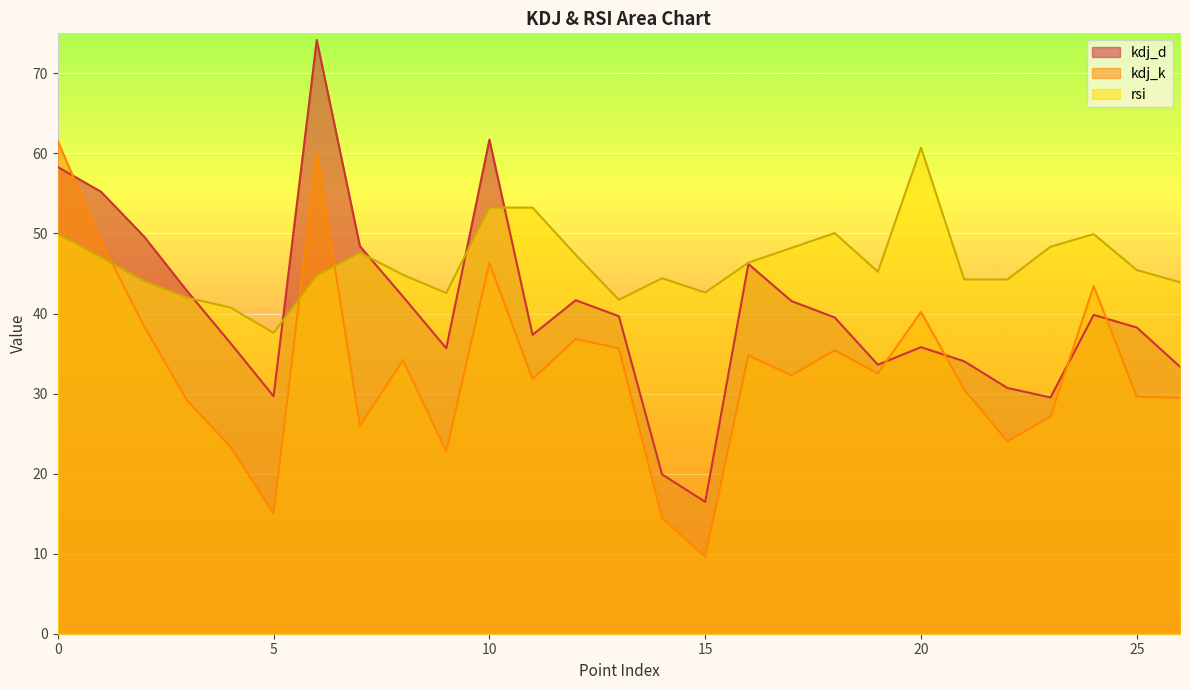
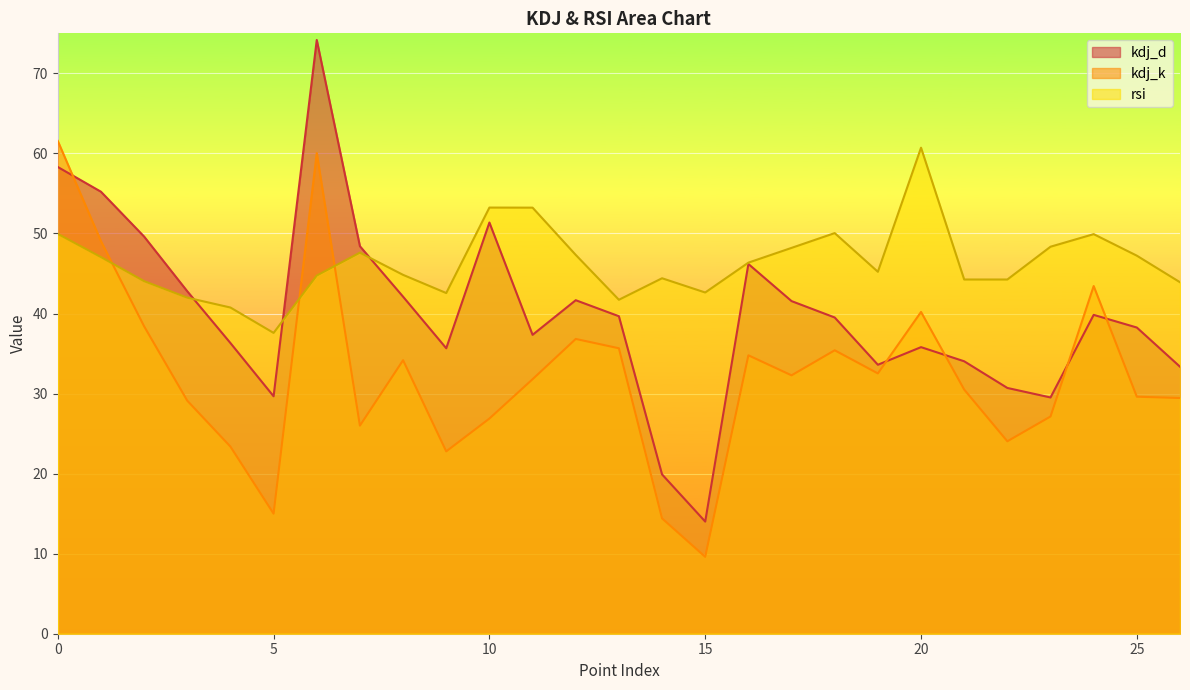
  {
    "kdj_d": {
      "0": 58,
      "5": 30,
-     "10": 62,
-     "15": 16,
+     "10": 51,
+     "15": 14,
      "20": 36,
      "25": 38
    },
    "kdj_k": {
      "0": 62,
      "5": 15,
-     "10": 46,
+     "10": 27,
      "15": 10,
      "20": 40,
      "25": 30
    },
    "rsi": {
      "0": 50,
      "5": 38,
      "10": 53,
      "15": 43,
      "20": 61,
-     "25": 45
+     "25": 47
    }
  }
